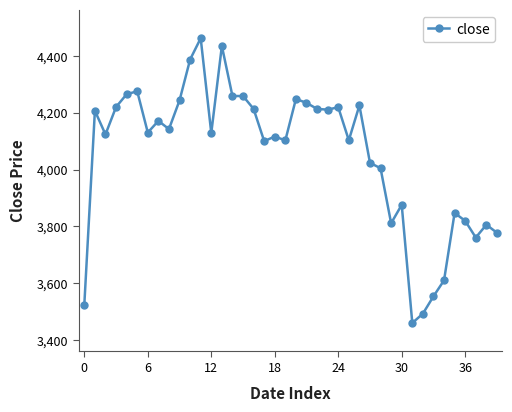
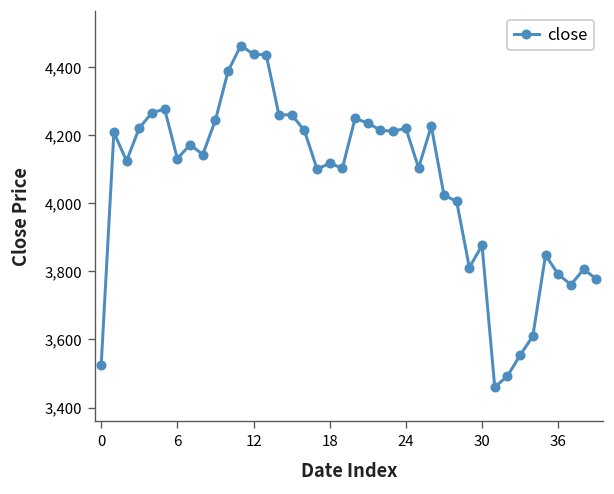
  {
    "0": "3,520",
    "6": "4,130",
-   "12": "4,130",
+   "12": "4,440",
    "18": "4,120",
    "24": "4,220",
    "30": "3,880",
-   "36": "3,820"
+   "36": "3,790"
  }
